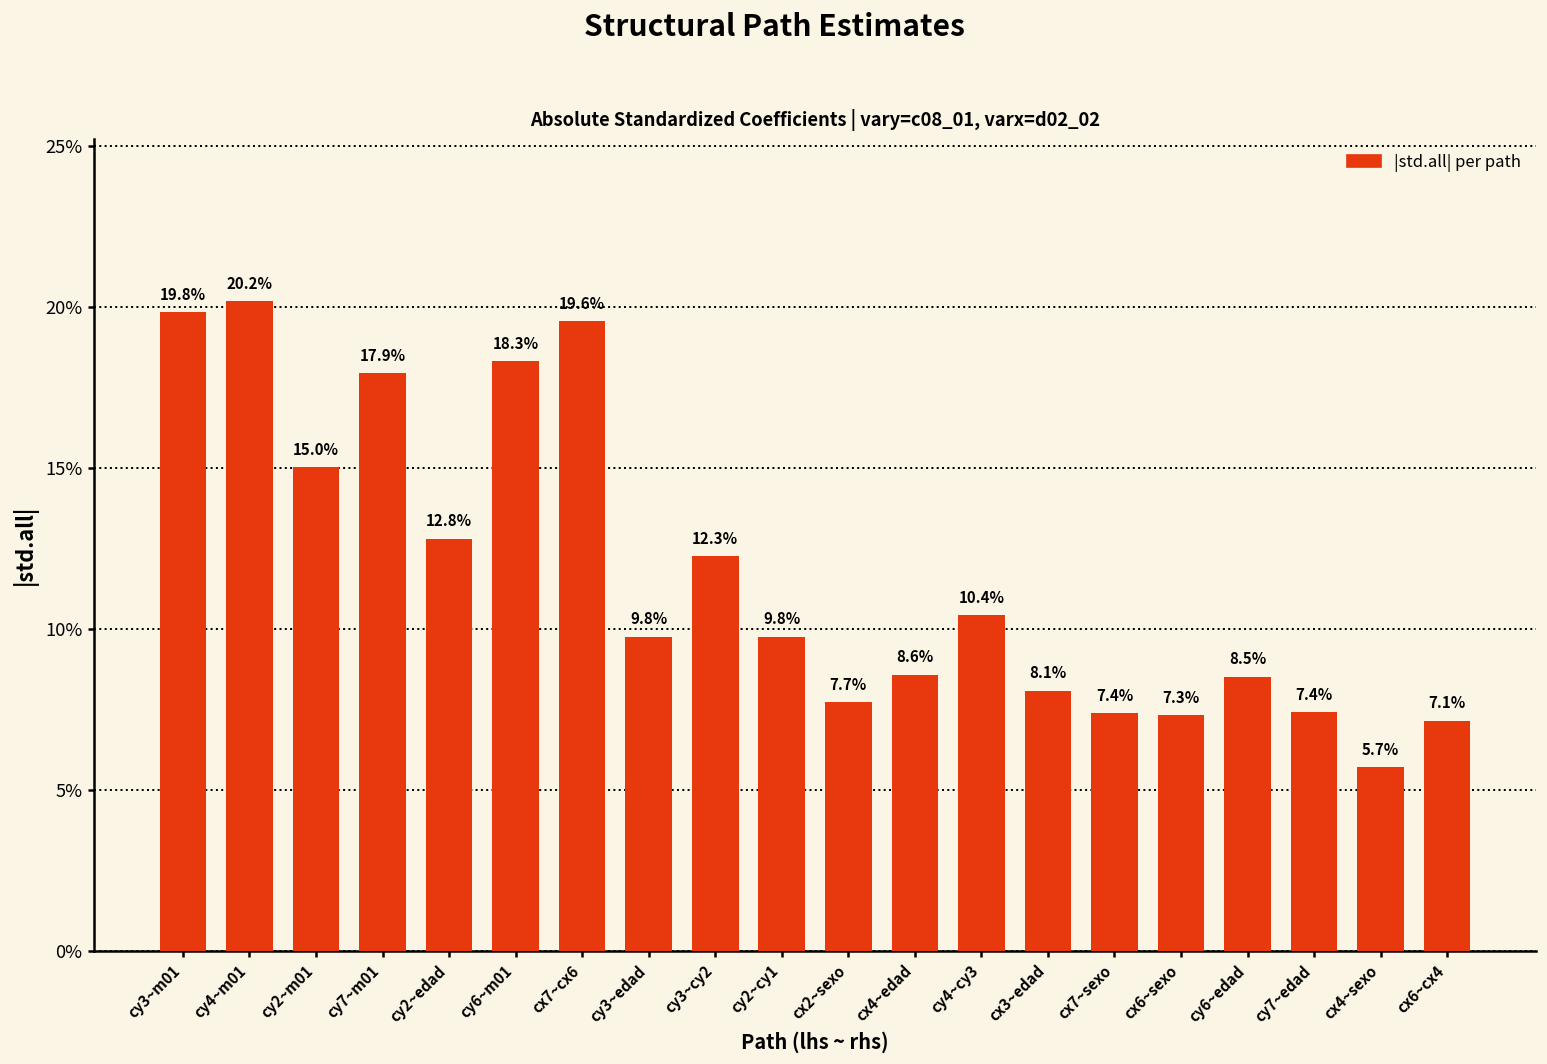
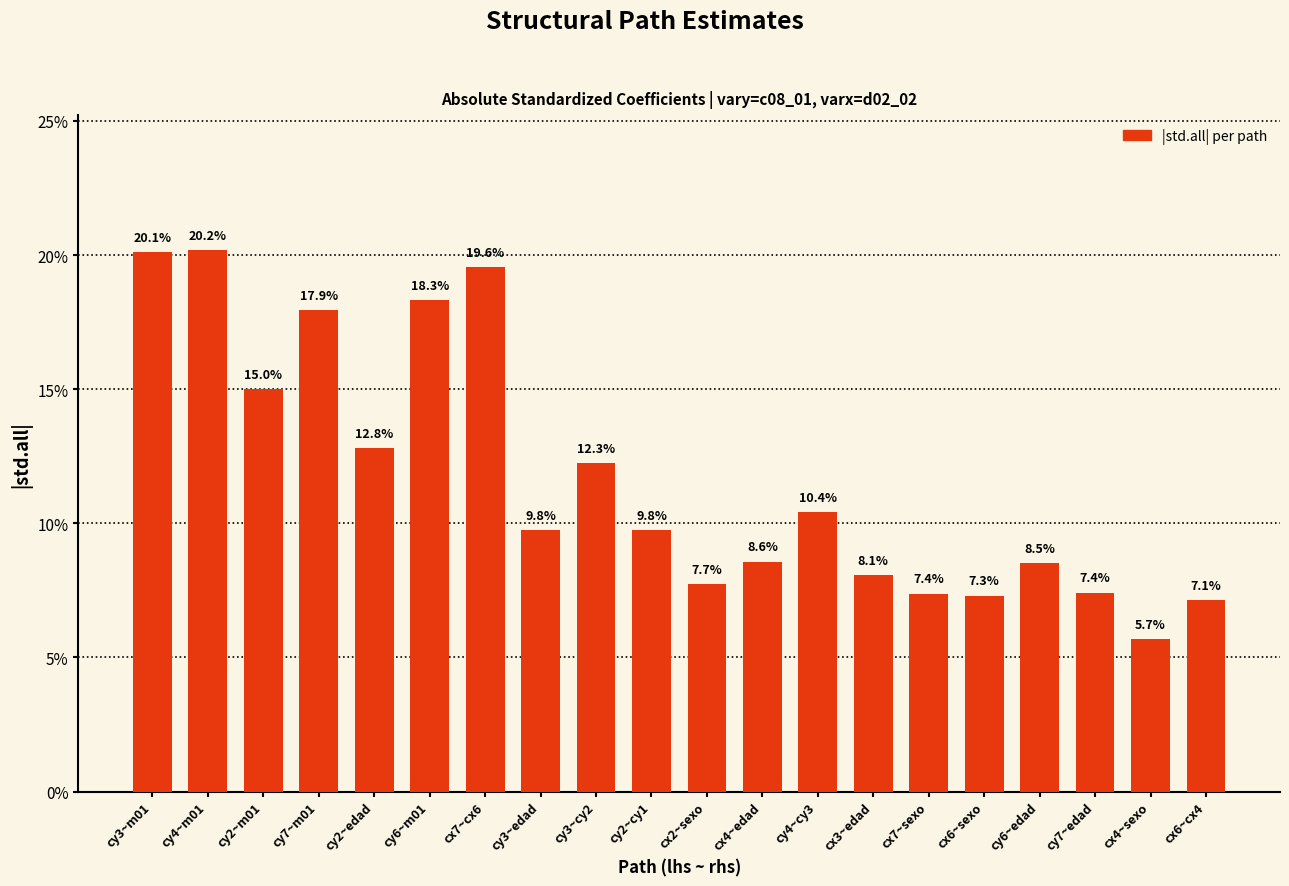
  {
-   "cy3~m01": "19.8%",
+   "cy3~m01": "20.1%",
    "cy4~m01": "20.2%",
    "cy2~m01": "15.0%",
    "cy7~m01": "17.9%",
    "cy2~edad": "12.8%",
    "cy6~m01": "18.3%",
    "cx7~cx6": "19.6%",
    "cy3~edad": "9.8%",
    "cy3~cy2": "12.3%",
    "cy2~cy1": "9.8%",
    "cx2~sexo": "7.7%",
    "cx4~edad": "8.6%",
    "cy4~cy3": "10.4%",
    "cx3~edad": "8.1%",
    "cx7~sexo": "7.4%",
    "cx6~sexo": "7.3%",
    "cy6~edad": "8.5%",
    "cy7~edad": "7.4%",
    "cx4~sexo": "5.7%",
    "cx6~cx4": "7.1%"
  }
